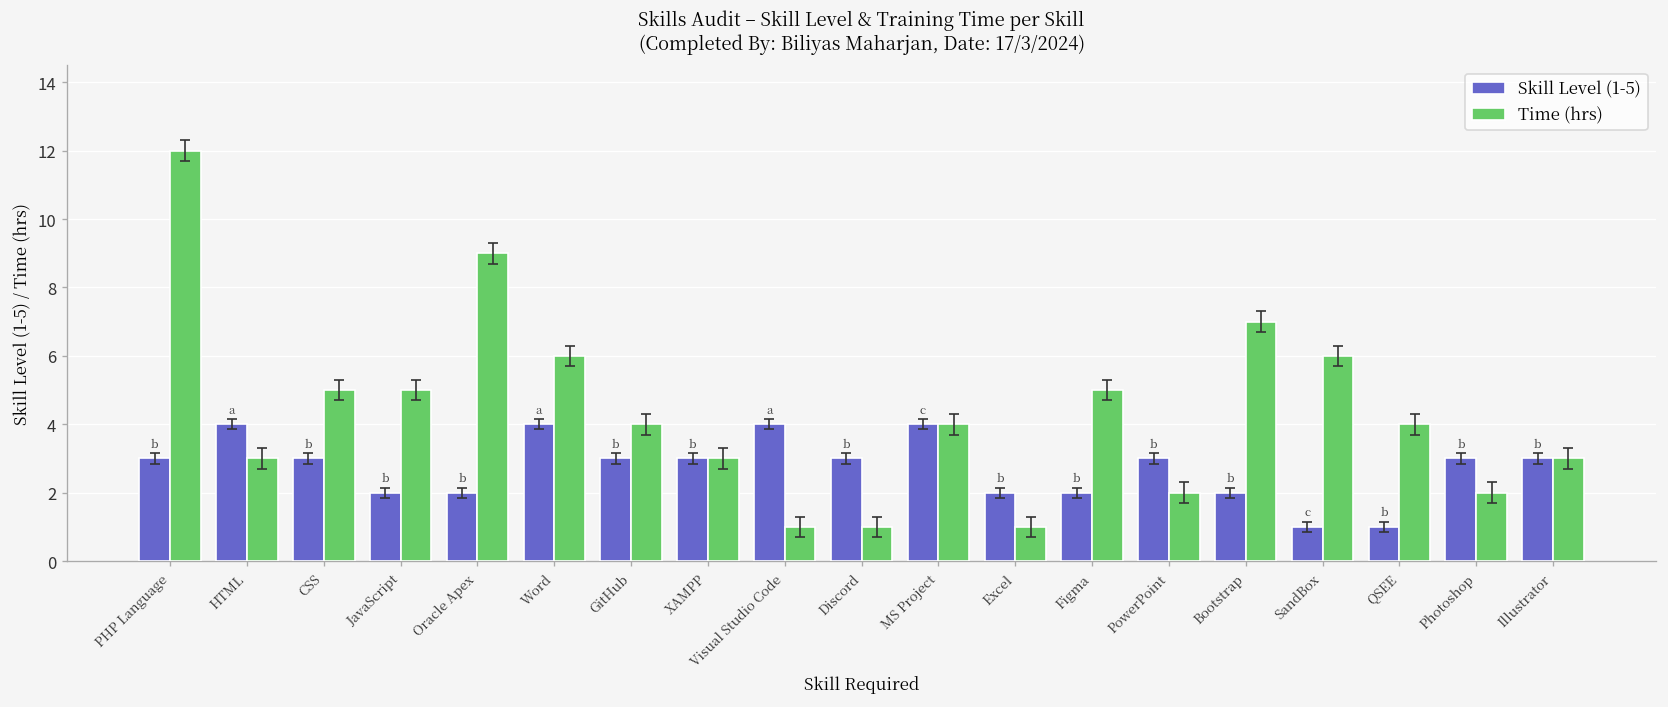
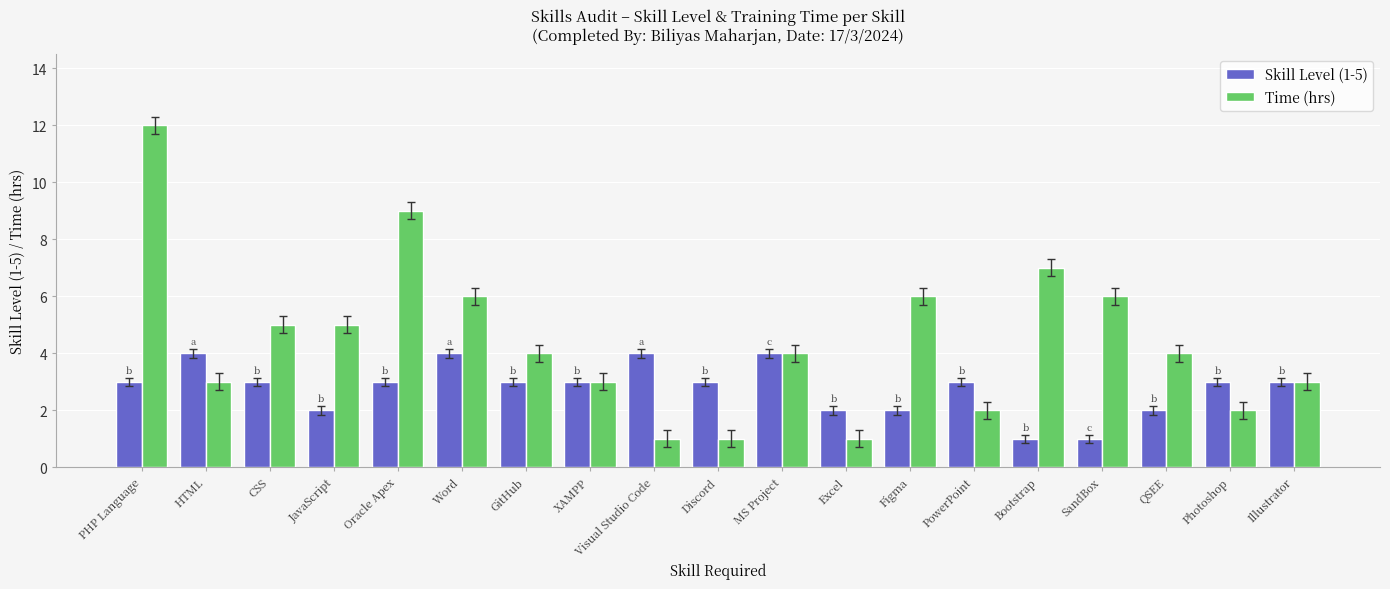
  {
    "Skill Level (1-5)": {
      "PHP Language": 3,
      "HTML": 4,
      "CSS": 3,
      "JavaScript": 2,
-     "Oracle Apex": 2,
+     "Oracle Apex": 3,
      "Word": 4,
      "GitHub": 3,
      "XAMPP": 3,
      "Visual Studio Code": 4,
      "Discord": 3,
      "MS Project": 4,
      "Excel": 2,
      "Figma": 2,
      "PowerPoint": 3,
-     "Bootstrap": 2,
+     "Bootstrap": 1,
      "SandBox": 1,
-     "QSEE": 1,
+     "QSEE": 2,
      "Photoshop": 3,
      "Illustrator": 3
    },
    "Time (hrs)": {
      "PHP Language": 12,
      "HTML": 3,
      "CSS": 5,
      "JavaScript": 5,
      "Oracle Apex": 9,
      "Word": 6,
      "GitHub": 4,
      "XAMPP": 3,
      "Visual Studio Code": 1,
      "Discord": 1,
      "MS Project": 4,
      "Excel": 1,
-     "Figma": 5,
+     "Figma": 6,
      "PowerPoint": 2,
      "Bootstrap": 7,
      "SandBox": 6,
      "QSEE": 4,
      "Photoshop": 2,
      "Illustrator": 3
    }
  }
